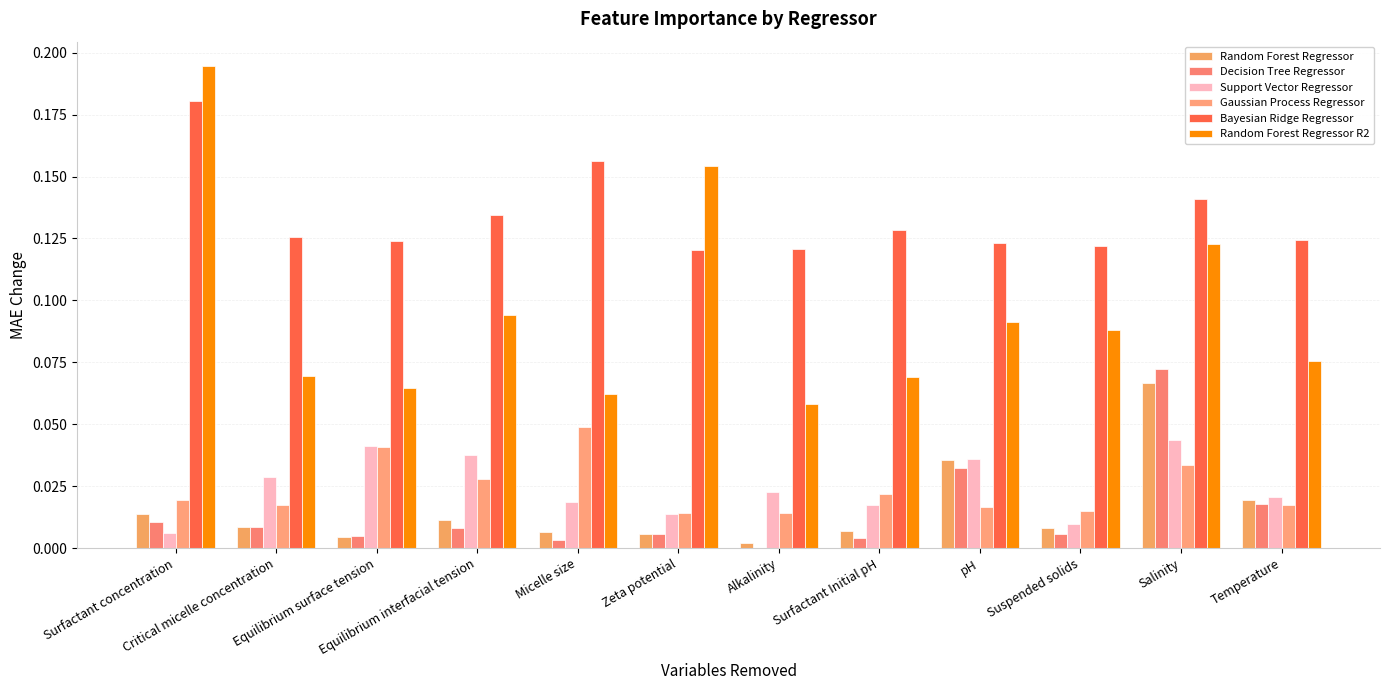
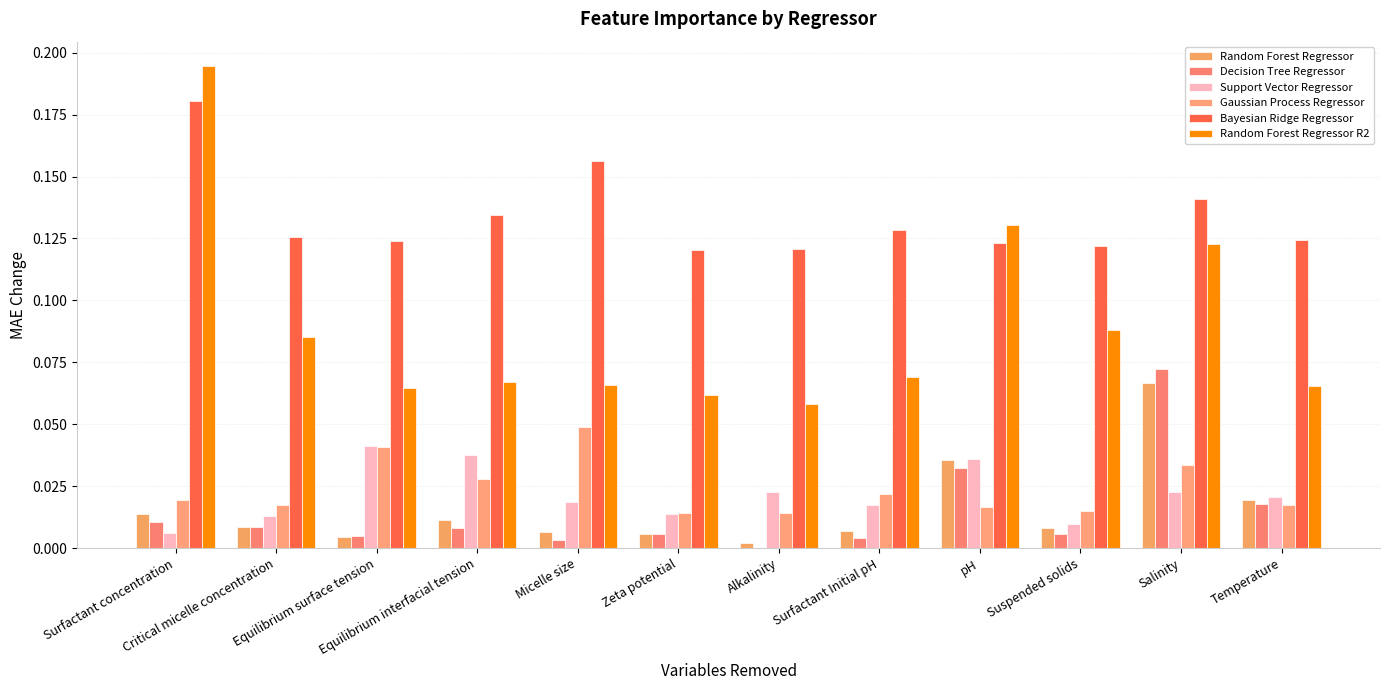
  {
    "Support Vector Regressor": {
      "Surfactant concentration": 0.006,
-     "Critical micelle concentration": 0.029,
+     "Critical micelle concentration": 0.013,
      "Equilibrium surface tension": 0.041,
      "Equilibrium interfacial tension": 0.038,
      "Micelle size": 0.019,
      "Zeta potential": 0.014,
      "Alkalinity": 0.023,
      "Surfactant Initial pH": 0.018,
      "pH": 0.036,
      "Suspended solids": 0.010,
-     "Salinity": 0.044,
+     "Salinity": 0.023,
      "Temperature": 0.021
    },
    "Random Forest Regressor R2": {
      "Surfactant concentration": 0.195,
-     "Critical micelle concentration": 0.070,
+     "Critical micelle concentration": 0.085,
      "Equilibrium surface tension": 0.065,
-     "Equilibrium interfacial tension": 0.094,
-     "Micelle size": 0.062,
-     "Zeta potential": 0.154,
+     "Equilibrium interfacial tension": 0.067,
+     "Micelle size": 0.066,
+     "Zeta potential": 0.062,
      "Alkalinity": 0.058,
      "Surfactant Initial pH": 0.069,
-     "pH": 0.091,
+     "pH": 0.130,
      "Suspended solids": 0.088,
      "Salinity": 0.123,
-     "Temperature": 0.075
+     "Temperature": 0.066
    }
  }
